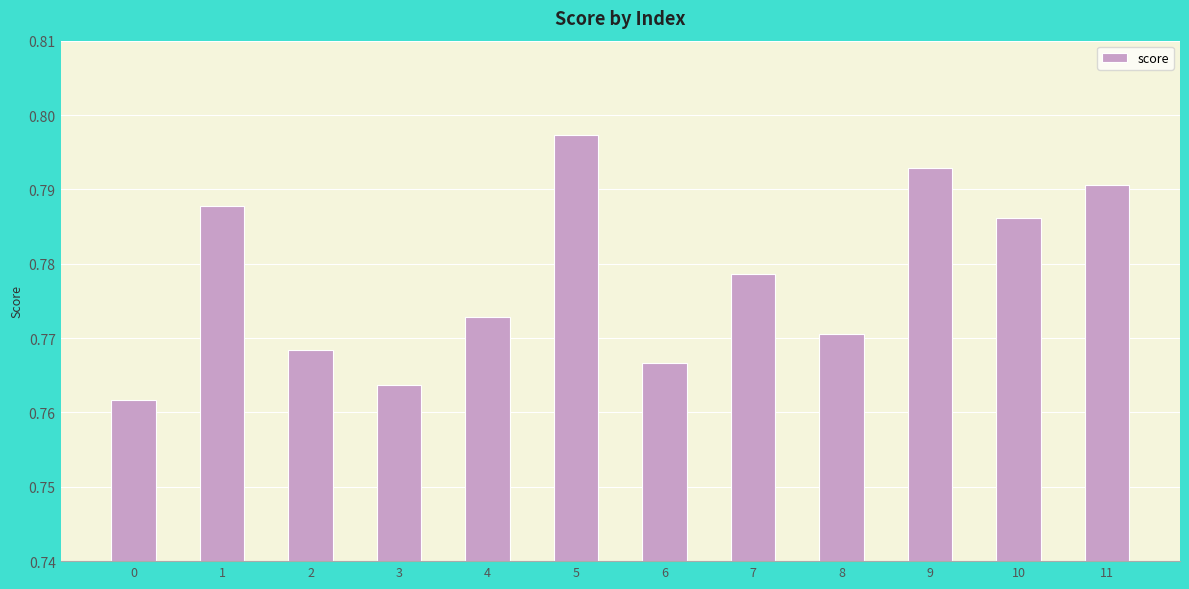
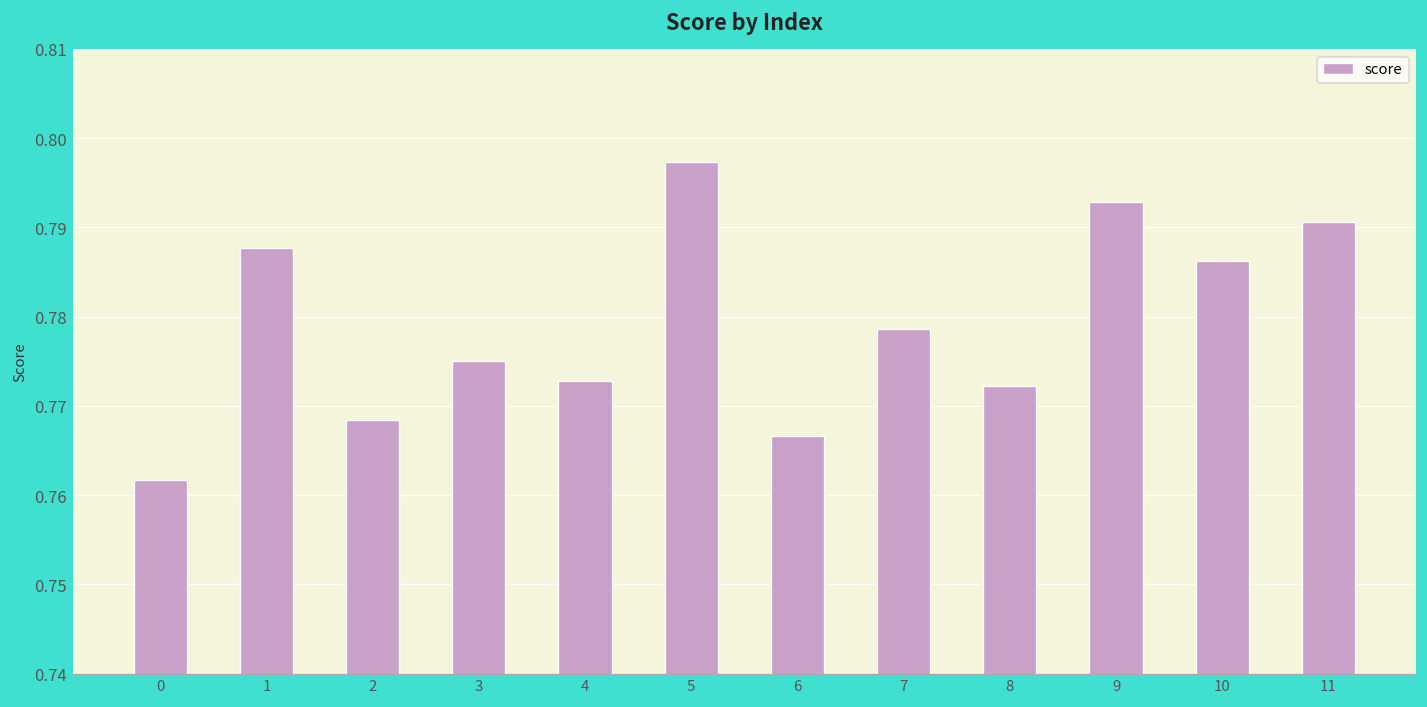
  {
    "0": 0.762,
    "1": 0.788,
    "2": 0.768,
-   "3": 0.764,
+   "3": 0.775,
    "4": 0.773,
    "5": 0.797,
    "6": 0.767,
    "7": 0.779,
-   "8": 0.771,
+   "8": 0.772,
    "9": 0.793,
    "10": 0.786,
    "11": 0.791
  }
